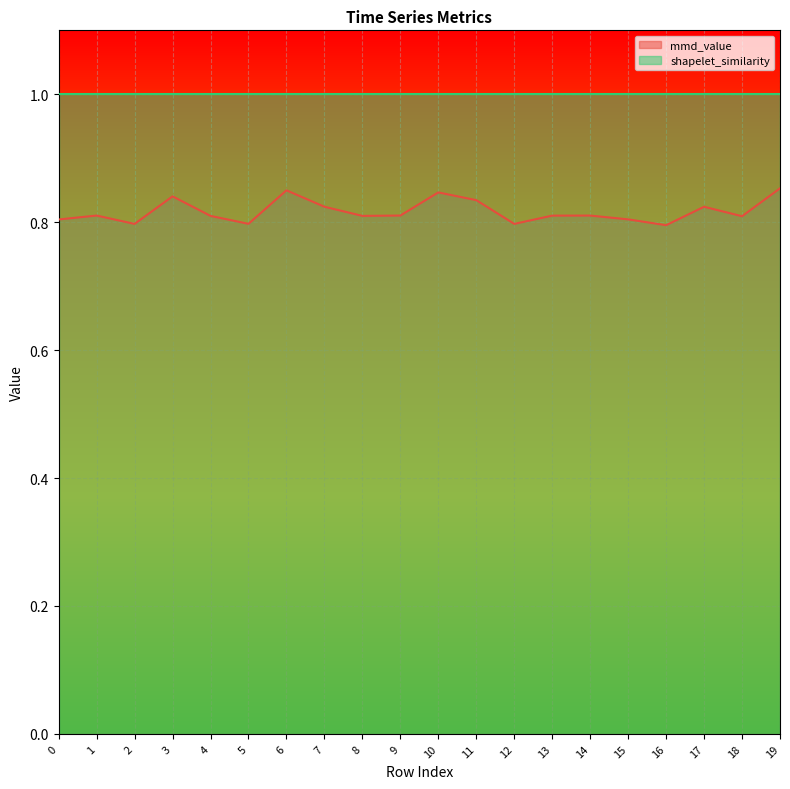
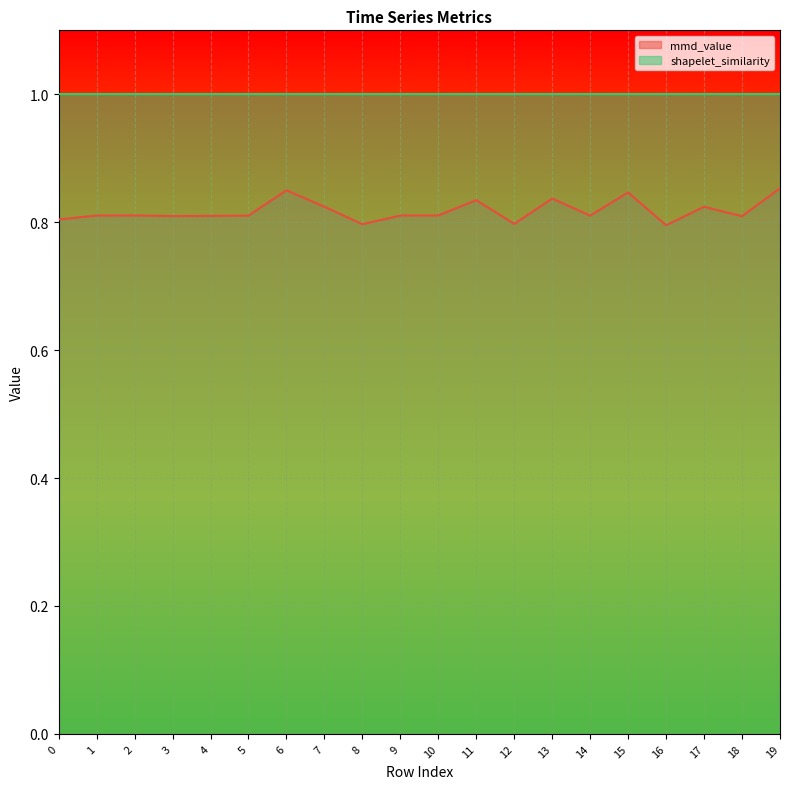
  {
    "mmd_value": {
      "0": 0.80,
      "1": 0.81,
-     "2": 0.80,
-     "3": 0.84,
+     "2": 0.81,
+     "3": 0.81,
      "4": 0.81,
-     "5": 0.80,
+     "5": 0.81,
      "6": 0.85,
      "7": 0.82,
-     "8": 0.81,
+     "8": 0.80,
      "9": 0.81,
-     "10": 0.85,
+     "10": 0.81,
      "11": 0.83,
      "12": 0.80,
-     "13": 0.81,
+     "13": 0.84,
      "14": 0.81,
-     "15": 0.80,
+     "15": 0.85,
      "16": 0.80,
      "17": 0.82,
      "18": 0.81,
      "19": 0.85
    },
    "shapelet_similarity": {
      "0": 1.00,
      "1": 1.00,
      "2": 1.00,
      "3": 1.00,
      "4": 1.00,
      "5": 1.00,
      "6": 1.00,
      "7": 1.00,
      "8": 1.00,
      "9": 1.00,
      "10": 1.00,
      "11": 1.00,
      "12": 1.00,
      "13": 1.00,
      "14": 1.00,
      "15": 1.00,
      "16": 1.00,
      "17": 1.00,
      "18": 1.00,
      "19": 1.00
    }
  }
